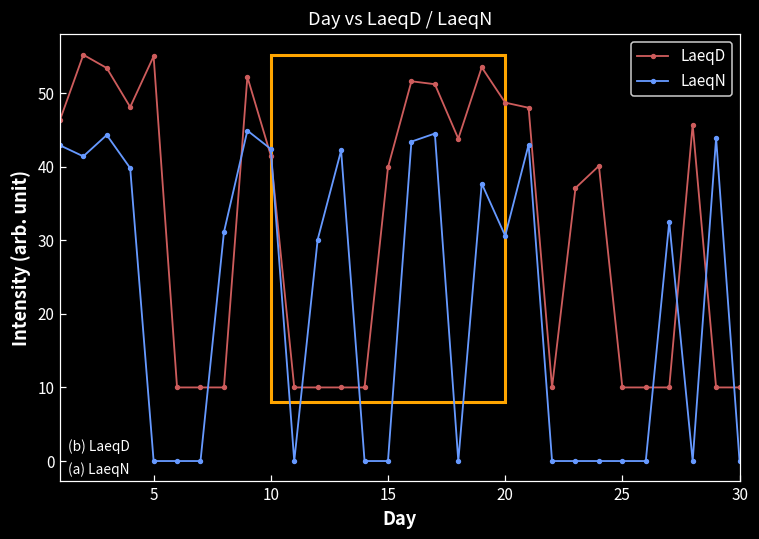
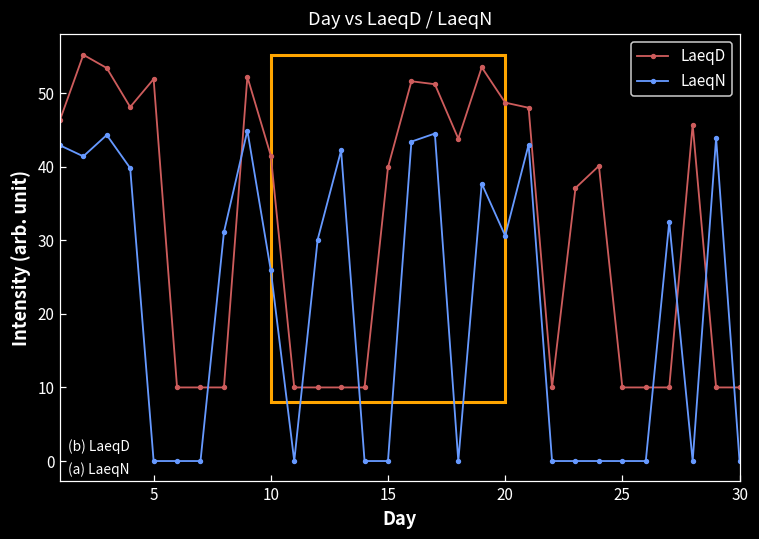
  {
    "LaeqD": {
-     "5": 55,
+     "5": 52,
      "10": 42,
      "15": 40,
      "20": 49,
      "25": 10,
      "30": 10
    },
    "LaeqN": {
      "5": 0,
-     "10": 42,
+     "10": 26,
      "15": 0,
      "20": 31,
      "25": 0,
      "30": 0
    }
  }
